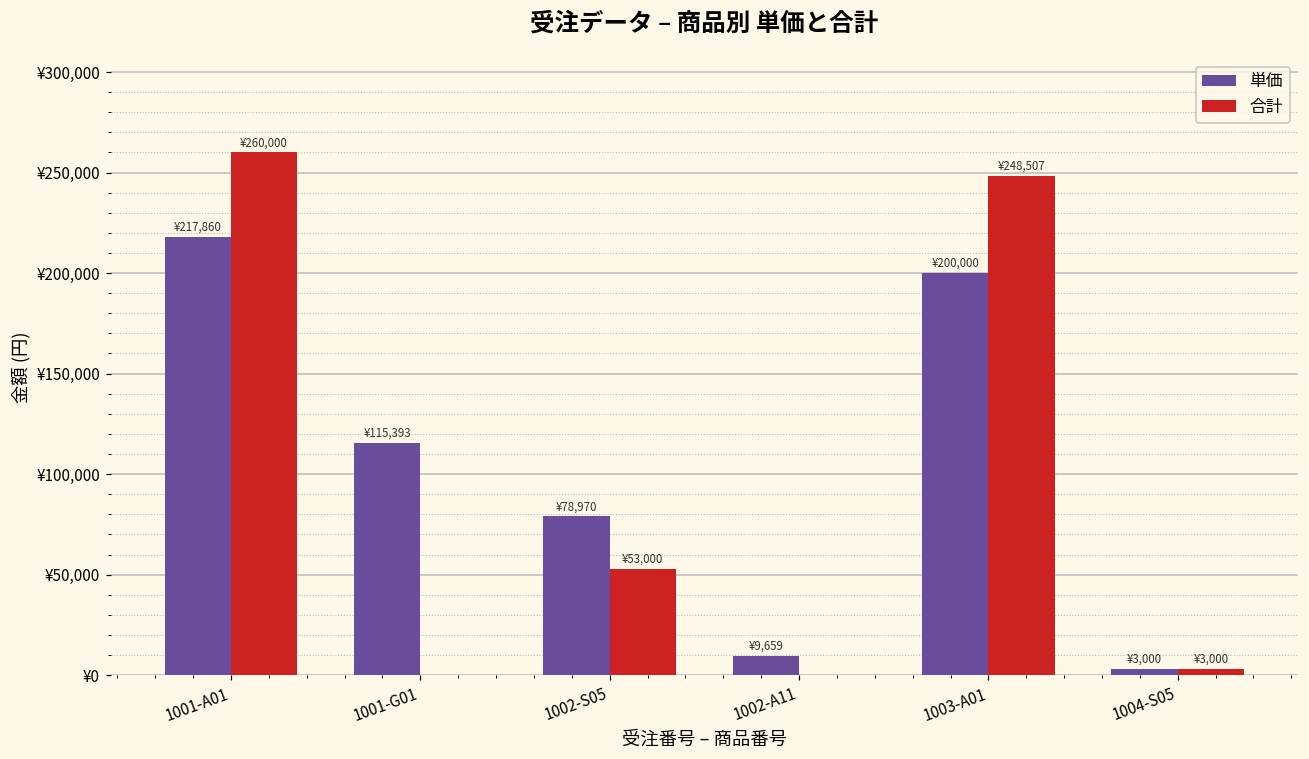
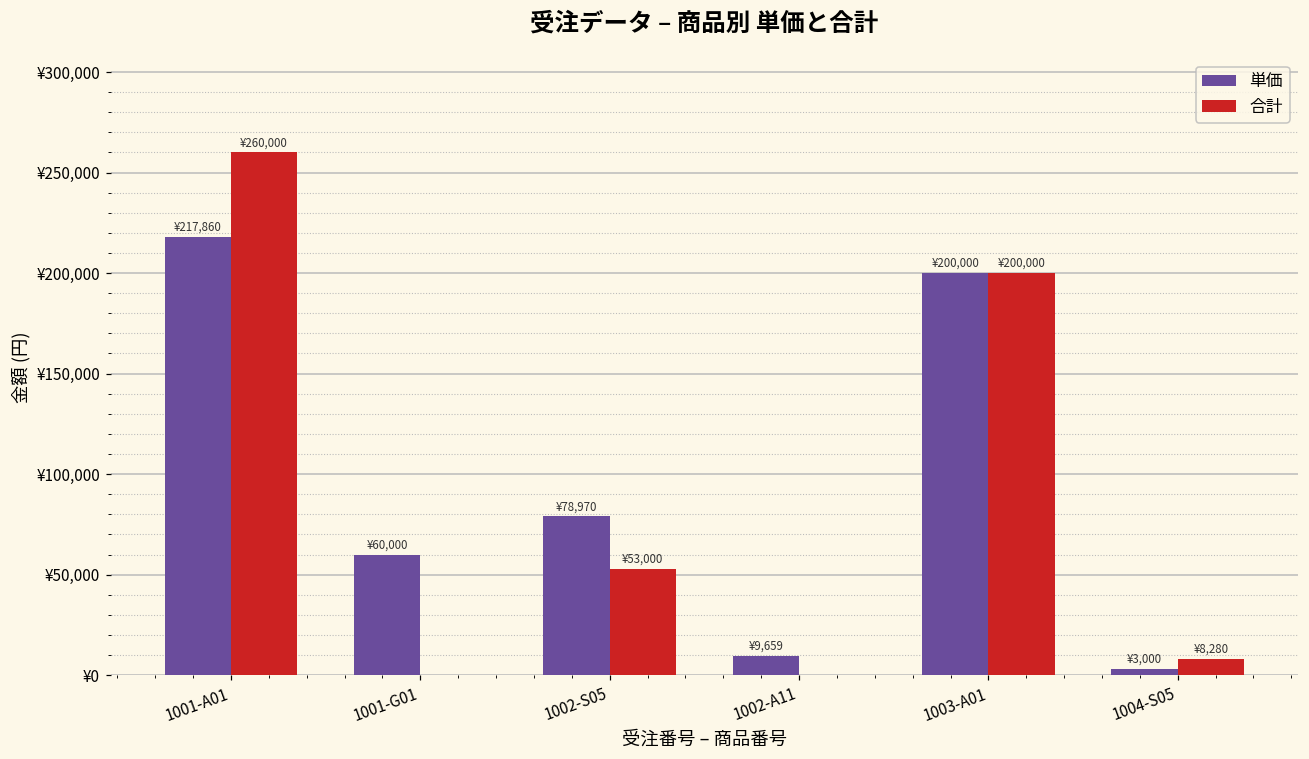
  {
    "単価": {
      "1001-A01": "¥217,860",
-     "1001-G01": "¥115,393",
+     "1001-G01": "¥60,000",
      "1002-S05": "¥78,970",
      "1002-A11": "¥9,659",
      "1003-A01": "¥200,000",
      "1004-S05": "¥3,000"
    },
    "合計": {
      "1001-A01": "¥260,000",
      "1002-S05": "¥53,000",
-     "1003-A01": "¥248,507",
-     "1004-S05": "¥3,000"
+     "1003-A01": "¥200,000",
+     "1004-S05": "¥8,280"
    }
  }
